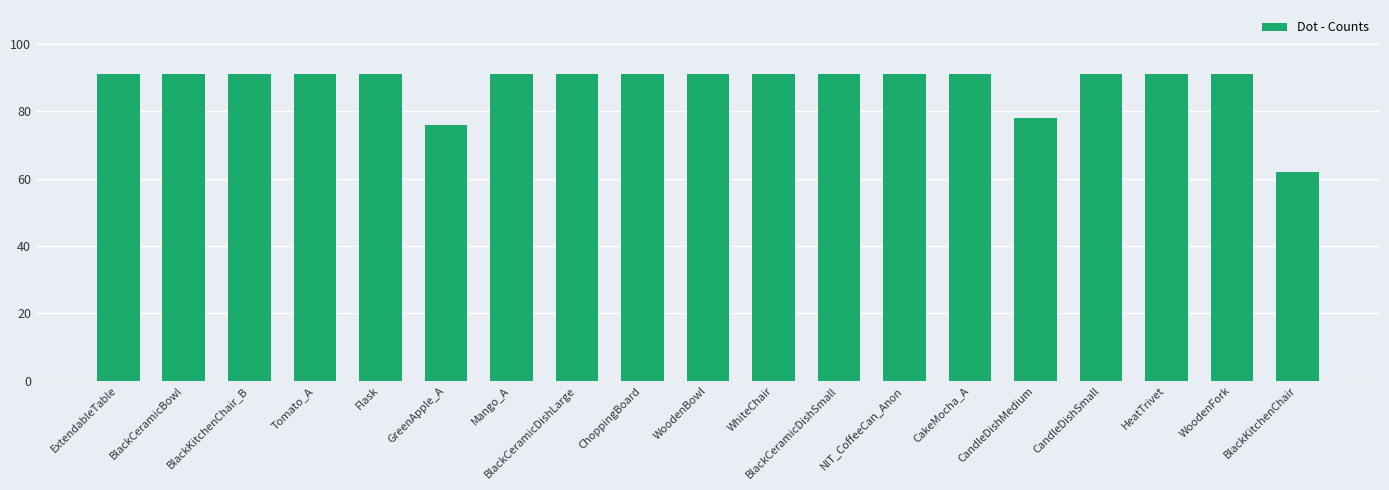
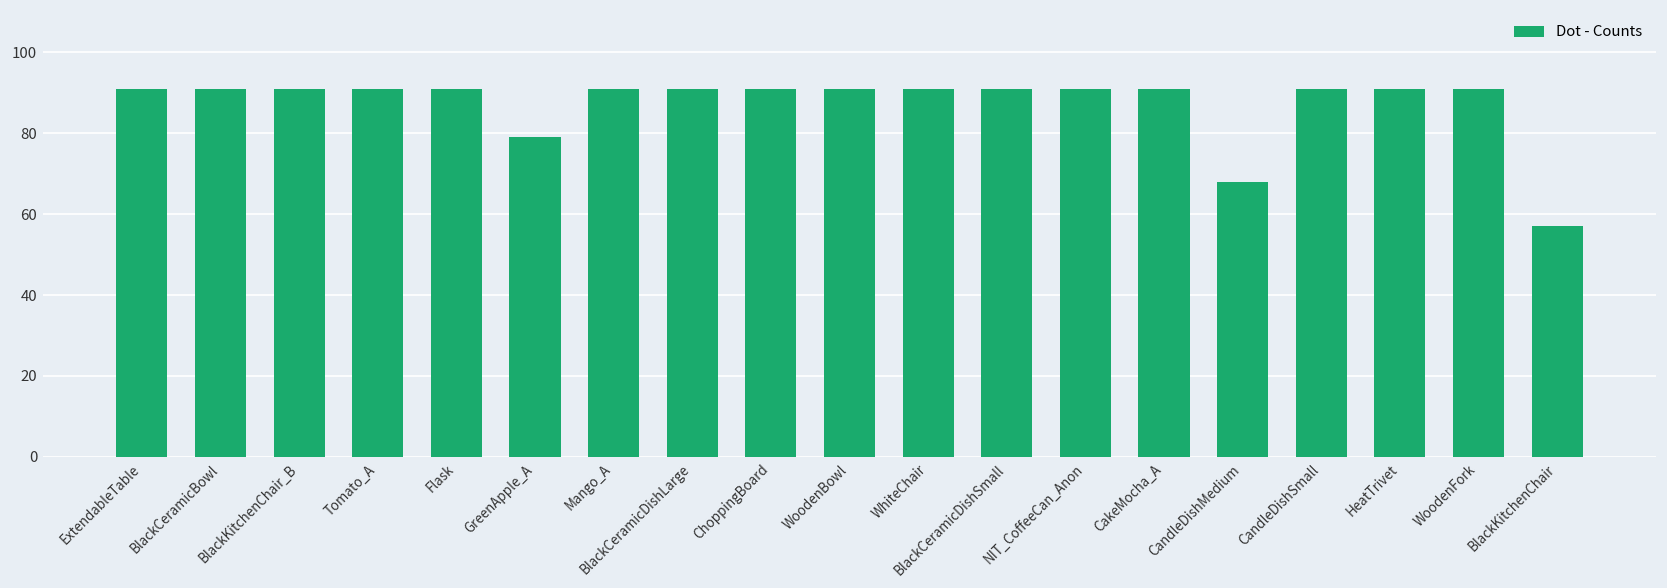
  {
    "ExtendableTable": 91,
    "BlackCeramicBowl": 91,
    "BlackKitchenChair_B": 91,
    "Tomato_A": 91,
    "Flask": 91,
-   "GreenApple_A": 76,
+   "GreenApple_A": 79,
    "Mango_A": 91,
    "BlackCeramicDishLarge": 91,
    "ChoppingBoard": 91,
    "WoodenBowl": 91,
    "WhiteChair": 91,
    "BlackCeramicDishSmall": 91,
    "NIT_CoffeeCan_Anon": 91,
    "CakeMocha_A": 91,
-   "CandleDishMedium": 78,
+   "CandleDishMedium": 68,
    "CandleDishSmall": 91,
    "HeatTrivet": 91,
    "WoodenFork": 91,
-   "BlackKitchenChair": 62
+   "BlackKitchenChair": 57
  }
